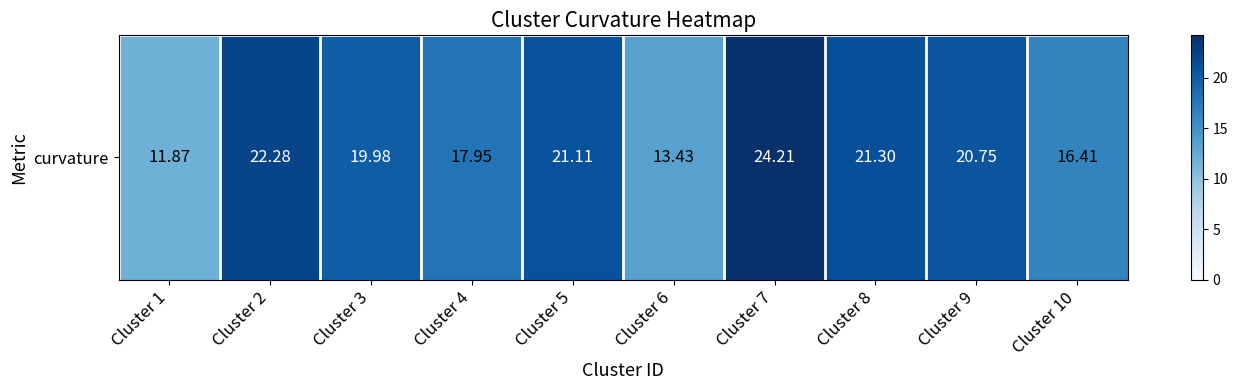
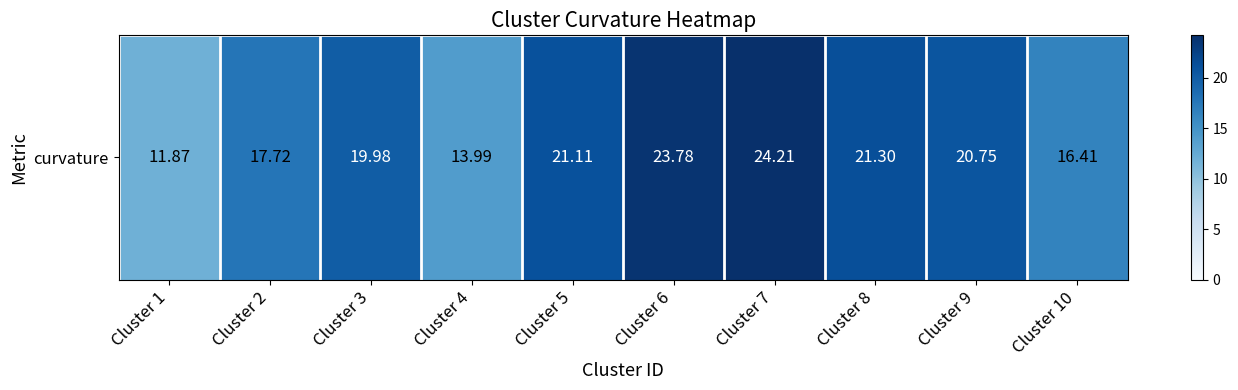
  {
    "curvature": {
      "Cluster 1": 11.87,
-     "Cluster 2": 22.28,
+     "Cluster 2": 17.72,
      "Cluster 3": 19.98,
-     "Cluster 4": 17.95,
+     "Cluster 4": 13.99,
      "Cluster 5": 21.11,
-     "Cluster 6": 13.43,
+     "Cluster 6": 23.78,
      "Cluster 7": 24.21,
      "Cluster 8": 21.30,
      "Cluster 9": 20.75,
      "Cluster 10": 16.41
    }
  }
